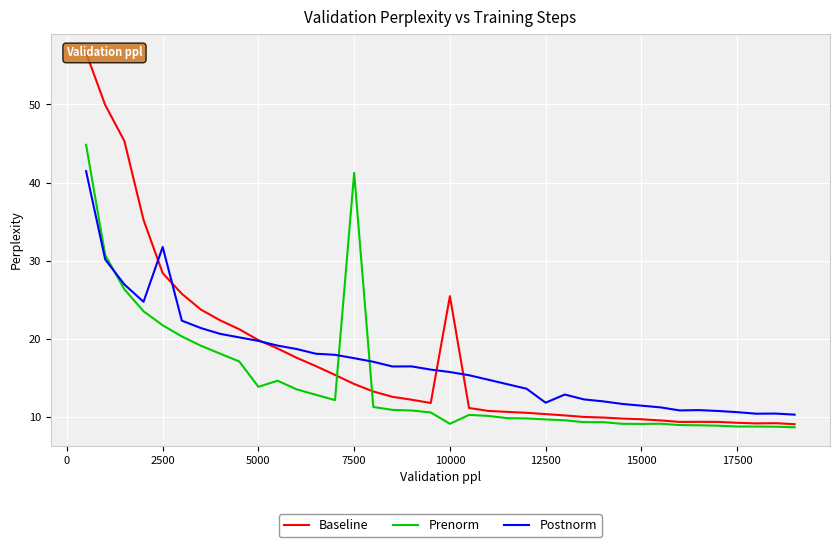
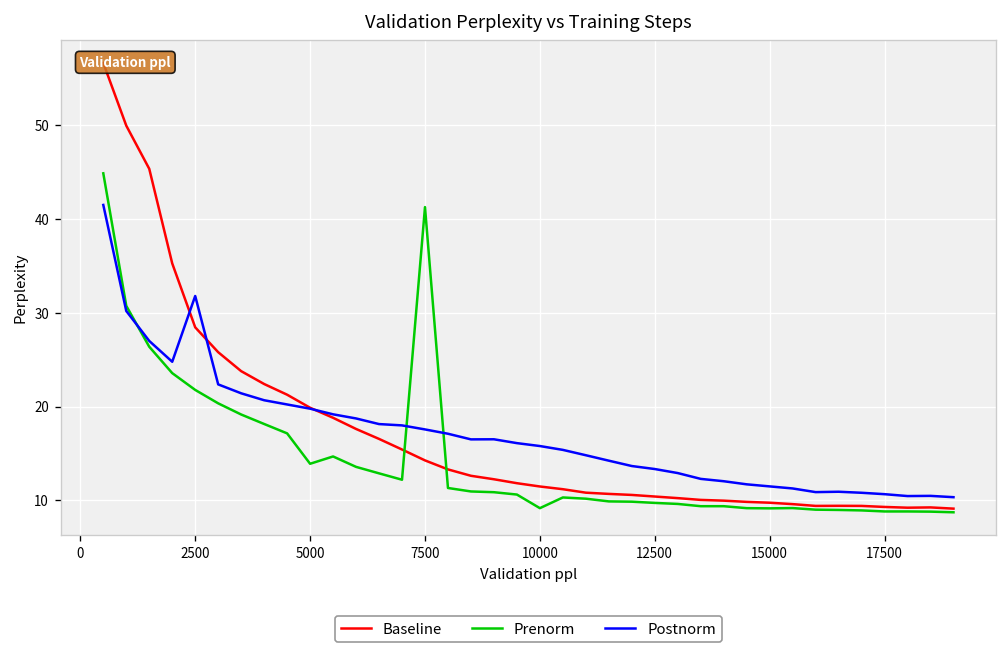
  {
    "Baseline": {
      "2500": 28,
      "7500": 14,
-     "10000": 26,
+     "10000": 11,
      "12500": 10,
      "15000": 10,
      "17500": 9
    },
    "Prenorm": {
      "2500": 22,
      "5000": 14,
      "7500": 41,
      "10000": 9,
      "12500": 10,
      "15000": 9,
      "17500": 9
    },
    "Postnorm": {
      "2500": 32,
      "7500": 18,
      "10000": 16,
-     "12500": 12,
+     "12500": 13,
      "15000": 11,
      "17500": 11
    }
  }
